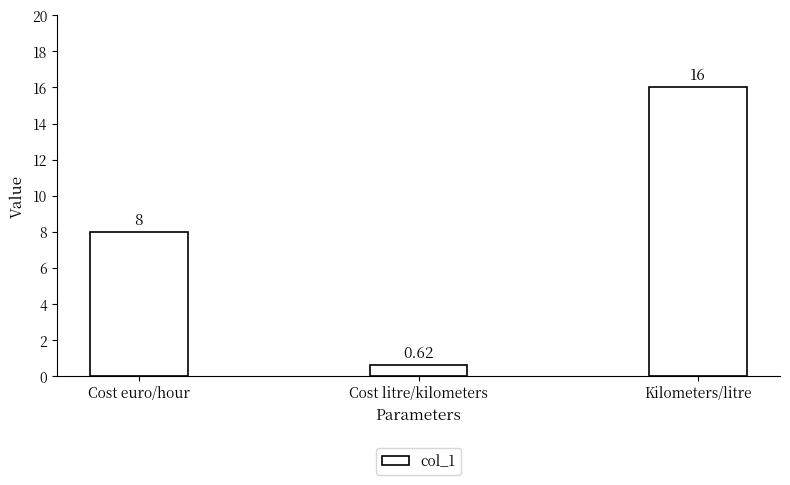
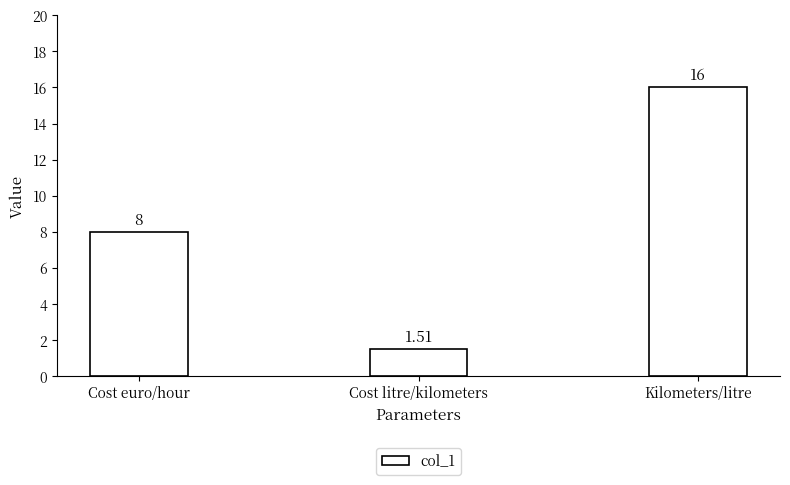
  {
    "Cost euro/hour": 8,
-   "Cost litre/kilometers": 0.62,
+   "Cost litre/kilometers": 1.51,
    "Kilometers/litre": 16
  }
